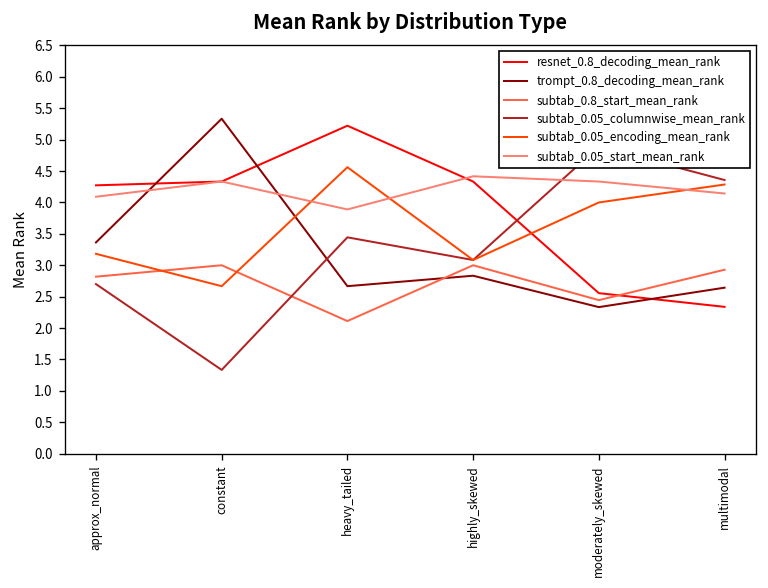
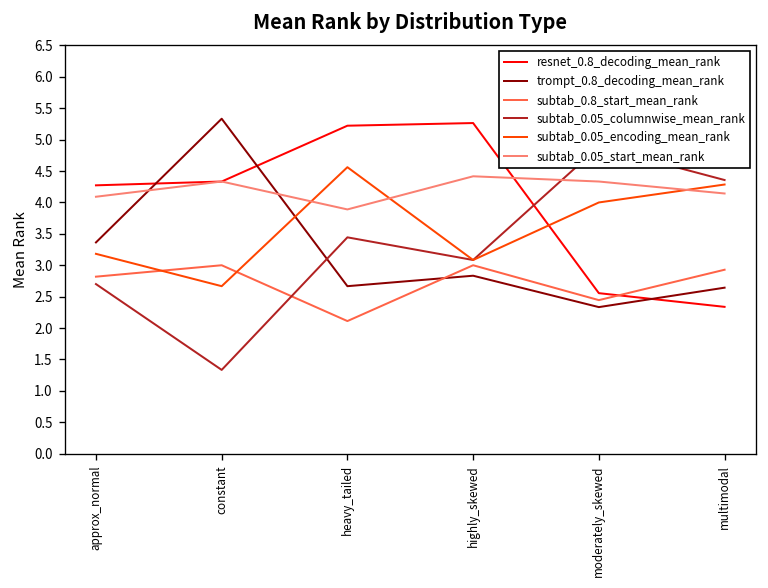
  {
    "resnet_0.8_decoding_mean_rank": {
      "approx_normal": 4.3,
      "heavy_tailed": 5.2,
-     "highly_skewed": 4.3,
+     "highly_skewed": 5.3,
      "moderately_skewed": 2.6,
      "multimodal": 2.3
    },
    "trompt_0.8_decoding_mean_rank": {
      "approx_normal": 3.4,
      "constant": 5.3,
      "heavy_tailed": 2.7,
      "highly_skewed": 2.8,
      "moderately_skewed": 2.3,
      "multimodal": 2.6
    },
    "subtab_0.05_columnwise_mean_rank": {
      "approx_normal": 2.7,
      "constant": 1.3,
      "heavy_tailed": 3.4,
      "multimodal": 4.4
    },
    "subtab_0.05_encoding_mean_rank": {
      "approx_normal": 3.2,
      "constant": 2.7,
      "heavy_tailed": 4.6,
      "moderately_skewed": 4.0,
      "multimodal": 4.3
    }
  }
